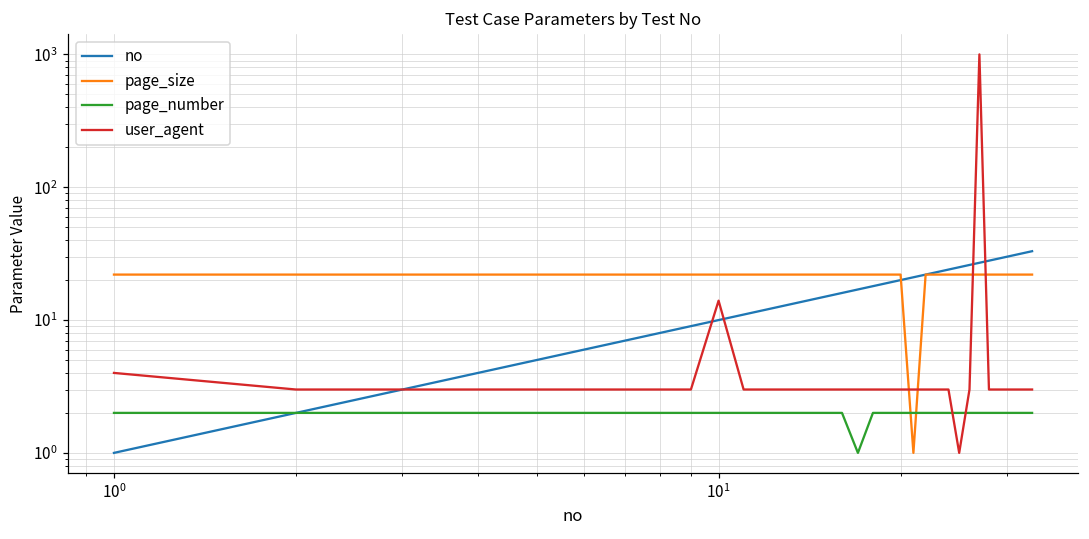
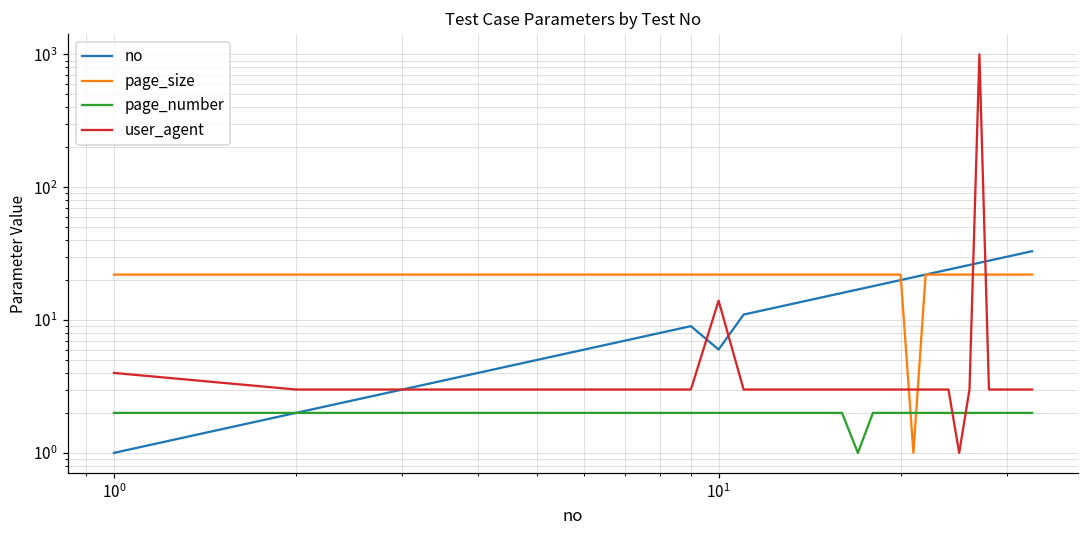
  {
    "no": {
      "10^0": 1,
-     "10^1": 10
+     "10^1": 6
    },
    "page_size": {
      "10^0": 22,
      "10^1": 22
    },
    "page_number": {
      "10^0": 2,
      "10^1": 2
    },
    "user_agent": {
      "10^0": 4,
      "10^1": 14
    }
  }
